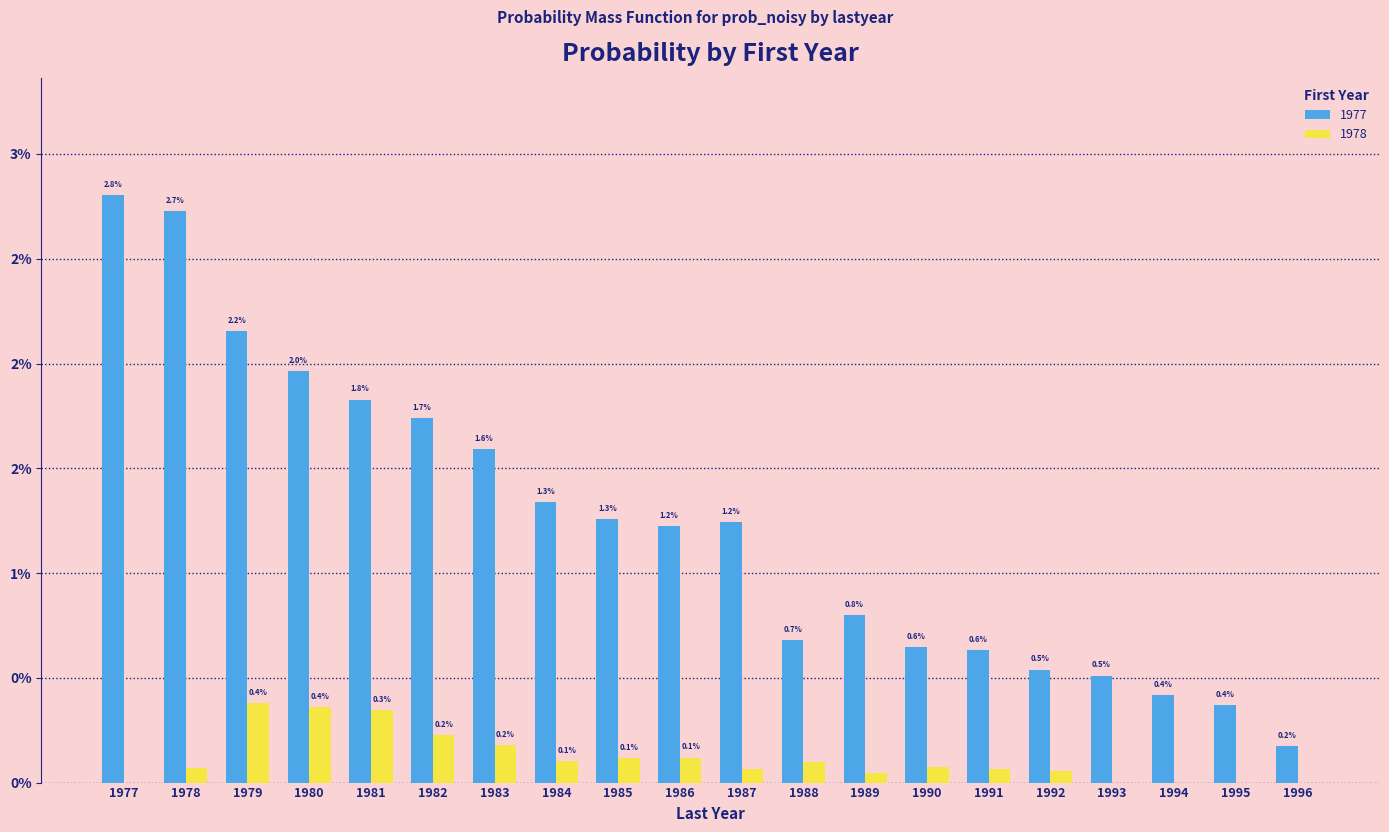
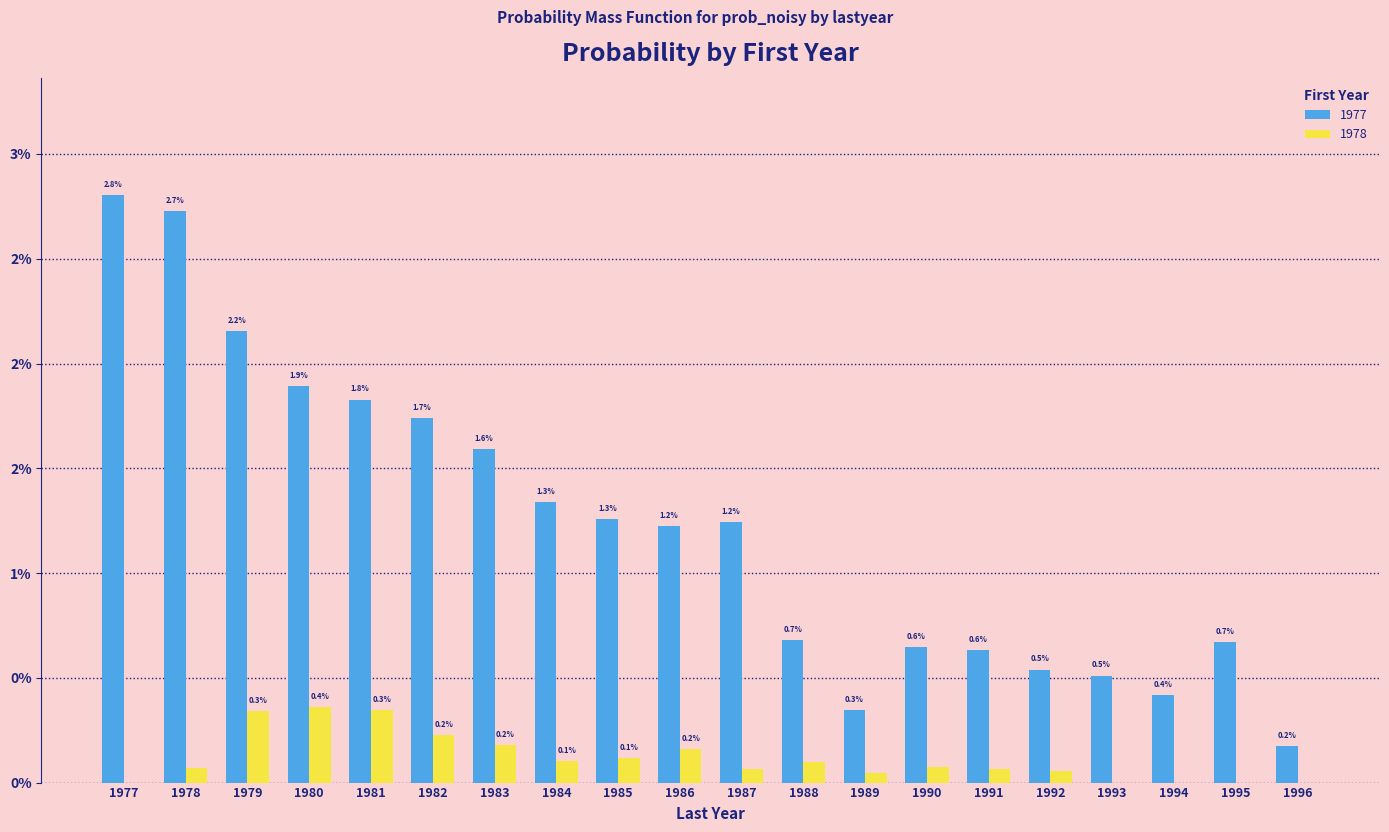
  {
    "1977": {
      "1977": "2.8%",
      "1978": "2.7%",
      "1979": "2.2%",
-     "1980": "2.0%",
+     "1980": "1.9%",
      "1981": "1.8%",
      "1982": "1.7%",
      "1983": "1.6%",
      "1984": "1.3%",
      "1985": "1.3%",
      "1986": "1.2%",
      "1987": "1.2%",
      "1988": "0.7%",
-     "1989": "0.8%",
+     "1989": "0.3%",
      "1990": "0.6%",
      "1991": "0.6%",
      "1992": "0.5%",
      "1993": "0.5%",
      "1994": "0.4%",
-     "1995": "0.4%",
+     "1995": "0.7%",
      "1996": "0.2%"
    },
    "1978": {
-     "1979": "0.4%",
+     "1979": "0.3%",
      "1980": "0.4%",
      "1981": "0.3%",
      "1982": "0.2%",
      "1983": "0.2%",
      "1984": "0.1%",
      "1985": "0.1%",
-     "1986": "0.1%"
+     "1986": "0.2%"
    }
  }
